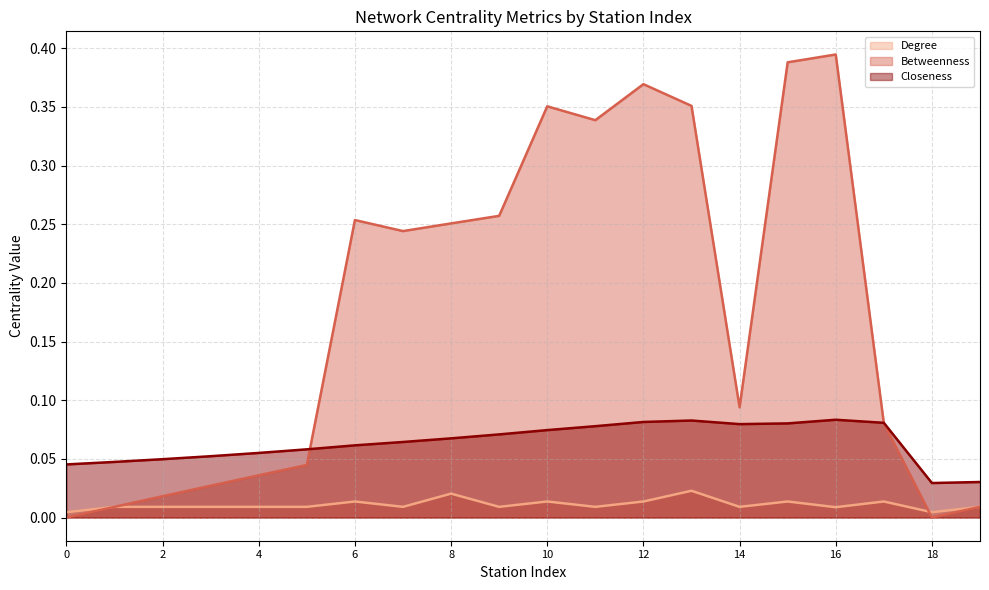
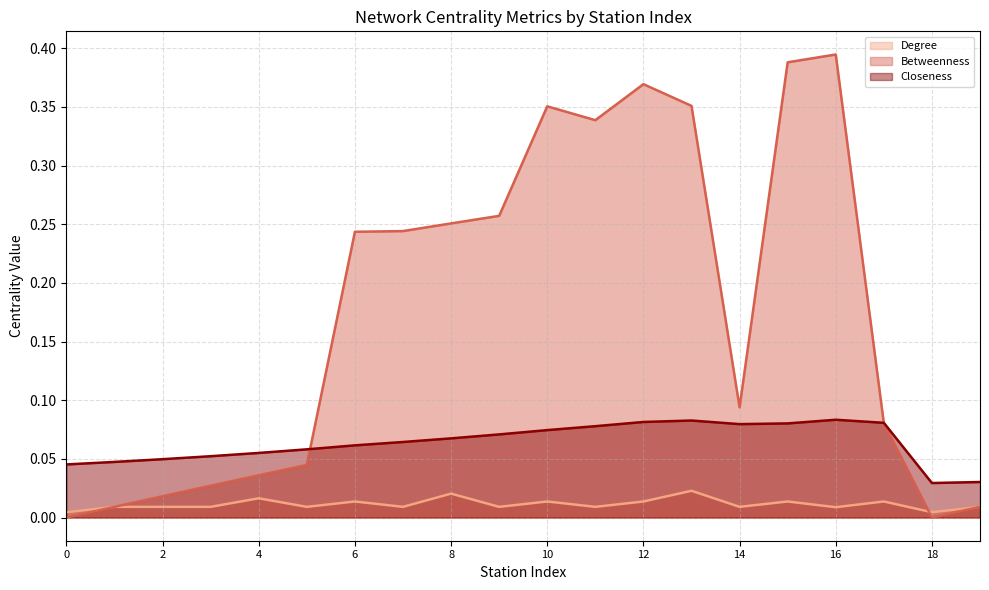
  {
    "Degree": {
      "0": 0.005,
      "2": 0.009,
-     "4": 0.009,
+     "4": 0.016,
      "6": 0.014,
      "8": 0.020,
      "10": 0.014,
      "12": 0.014,
      "14": 0.009,
      "16": 0.009,
      "18": 0.005
    },
    "Betweenness": {
      "0": 0.000,
      "2": 0.018,
      "4": 0.036,
-     "6": 0.254,
+     "6": 0.244,
      "8": 0.251,
      "10": 0.350,
      "12": 0.369,
      "14": 0.094,
      "16": 0.395,
      "18": 0.000
    },
    "Closeness": {
      "0": 0.045,
      "2": 0.050,
      "4": 0.055,
      "6": 0.062,
      "8": 0.068,
      "10": 0.075,
      "12": 0.081,
      "14": 0.080,
      "16": 0.083,
      "18": 0.029
    }
  }
